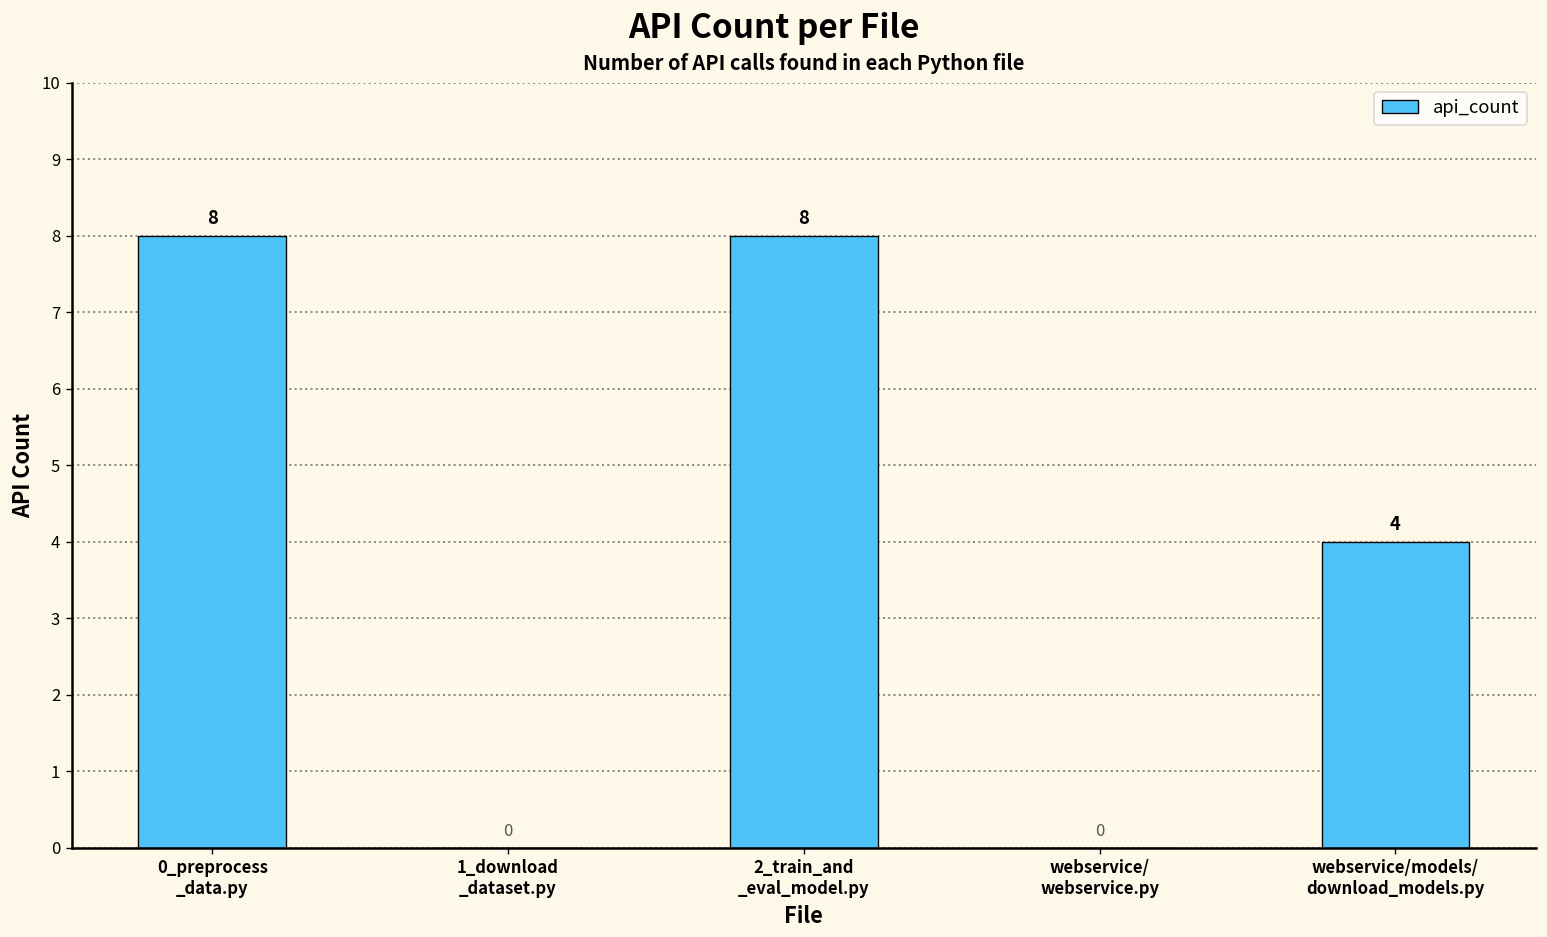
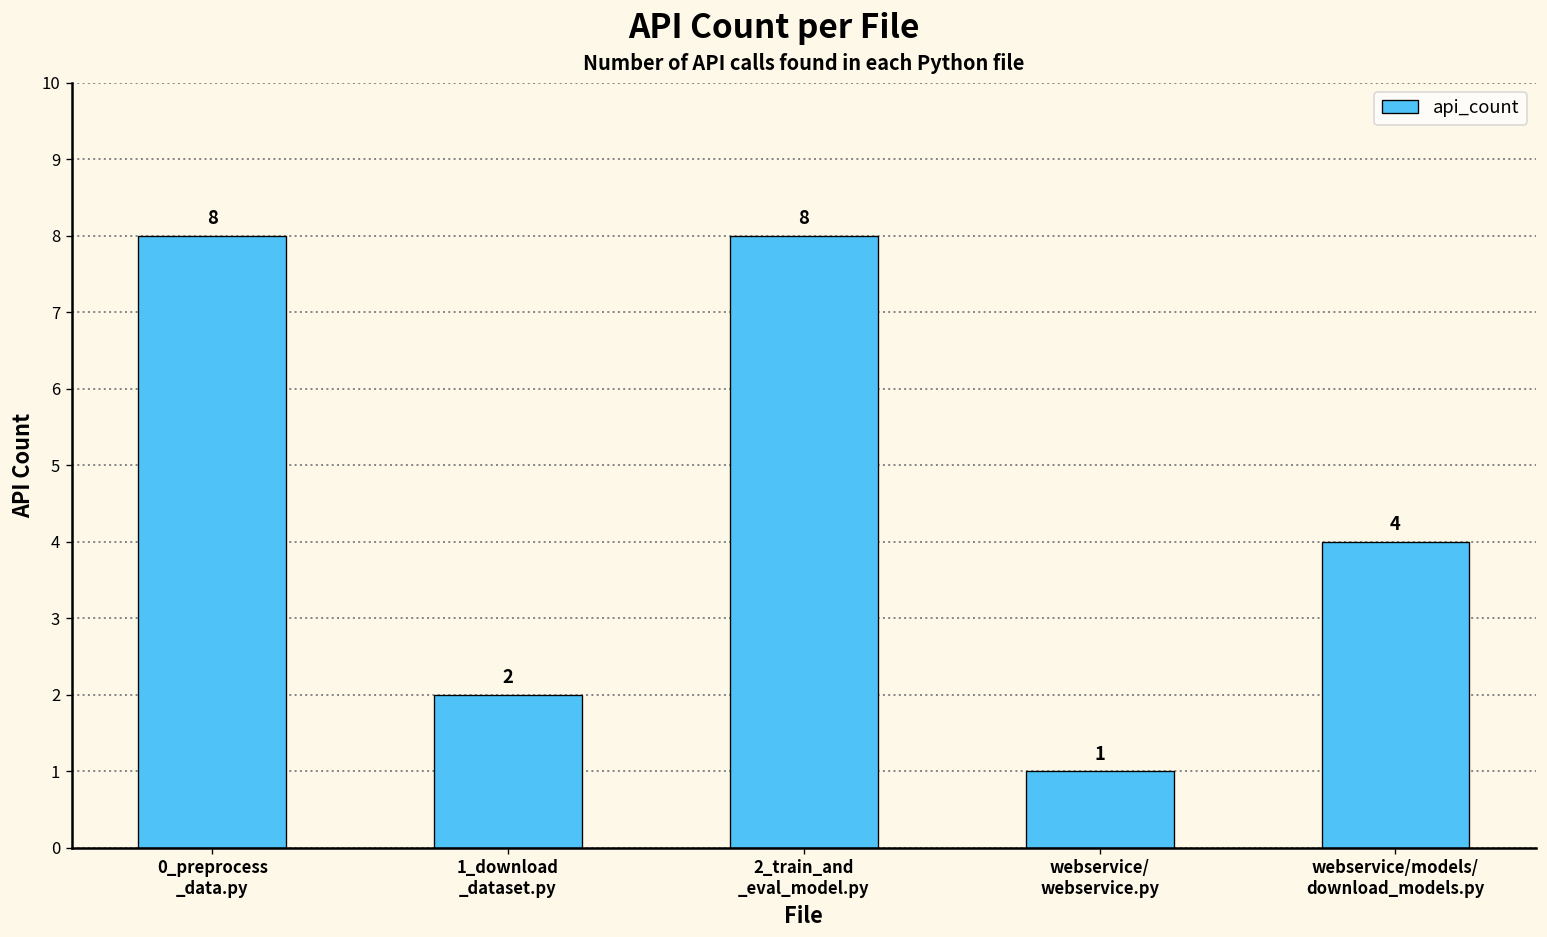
  {
    "0_preprocess _data.py": 8,
-   "1_download _dataset.py": 0,
+   "1_download _dataset.py": 2,
    "2_train_and _eval_model.py": 8,
-   "webservice/ webservice.py": 0,
+   "webservice/ webservice.py": 1,
    "webservice/models/ download_models.py": 4
  }
